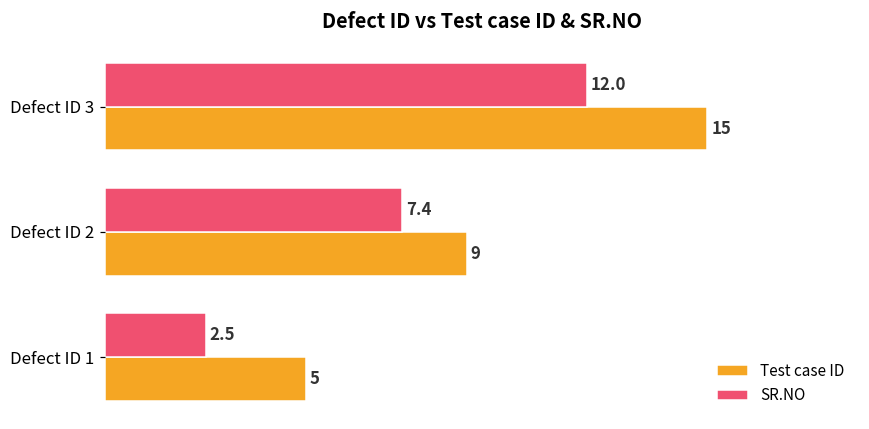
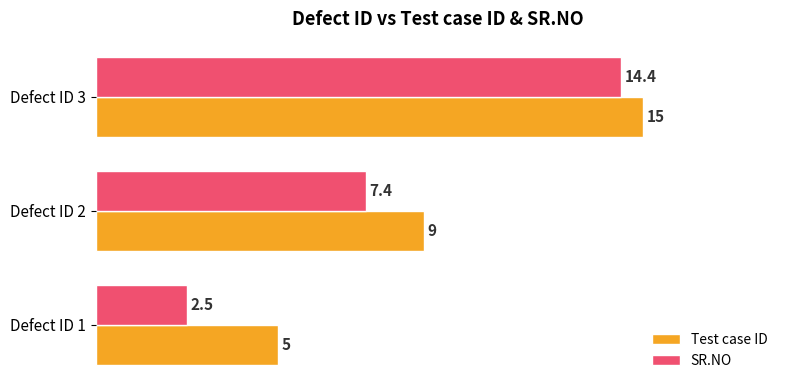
  {
    "Test case ID": {
      "Defect ID 3": 15,
      "Defect ID 2": 9,
      "Defect ID 1": 5
    },
    "SR.NO": {
-     "Defect ID 3": 12.0,
+     "Defect ID 3": 14.4,
      "Defect ID 2": 7.4,
      "Defect ID 1": 2.5
    }
  }
